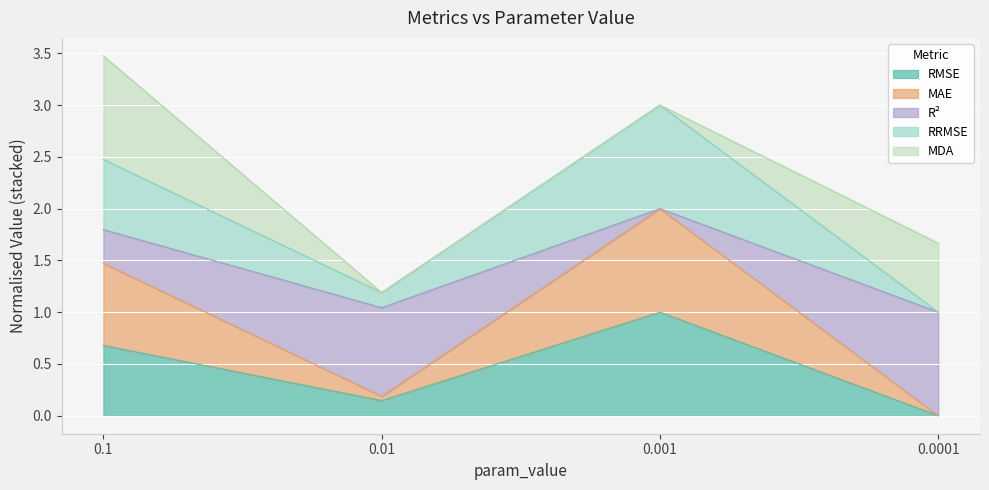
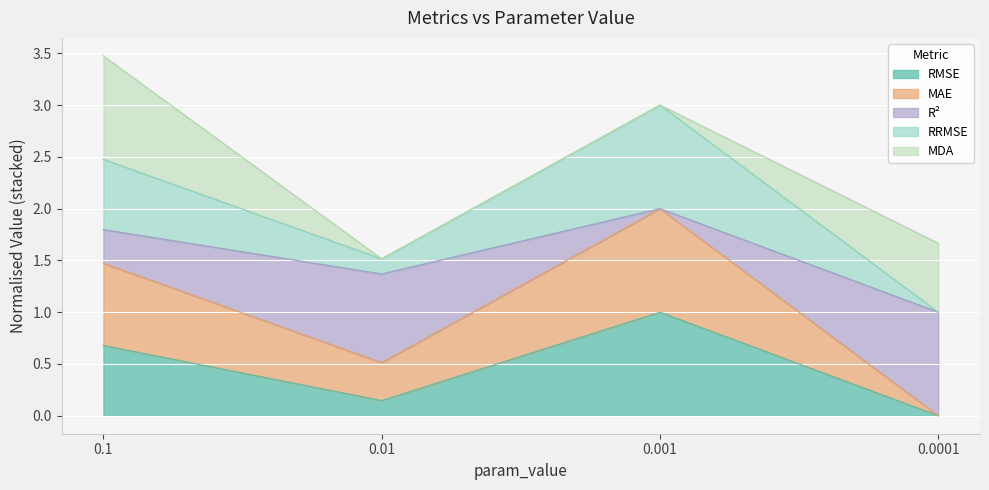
  {
    "MAE": {
      "0.1": 0.79,
-     "0.01": 0.04
+     "0.01": 0.37
    }
  }
